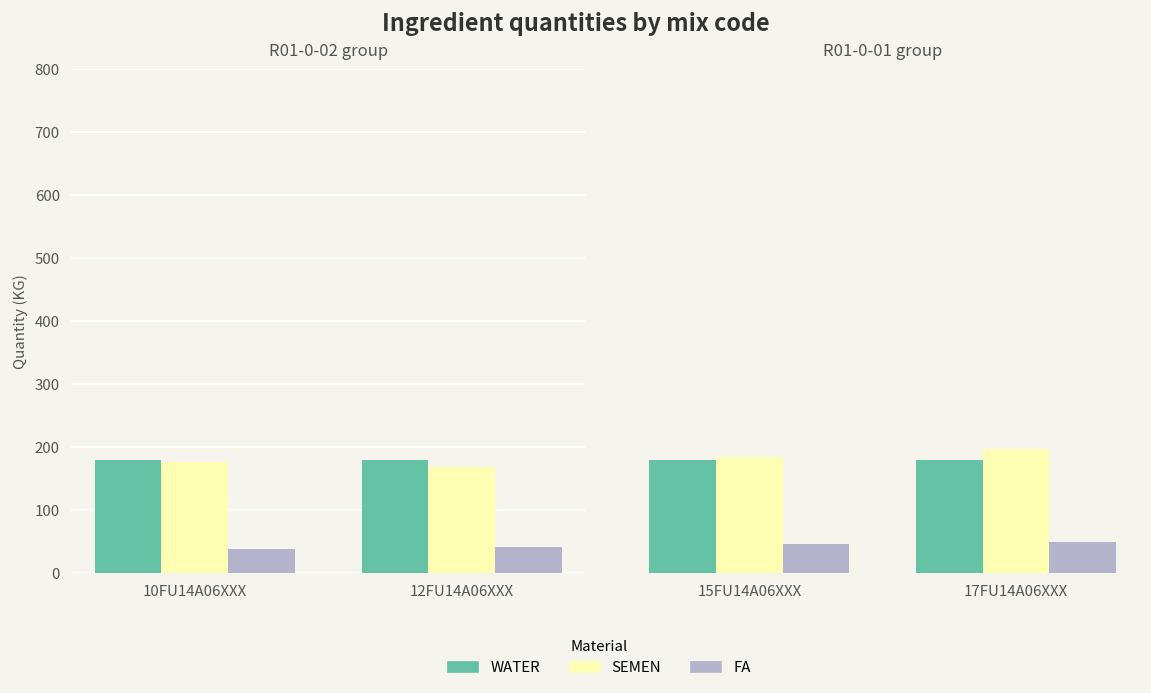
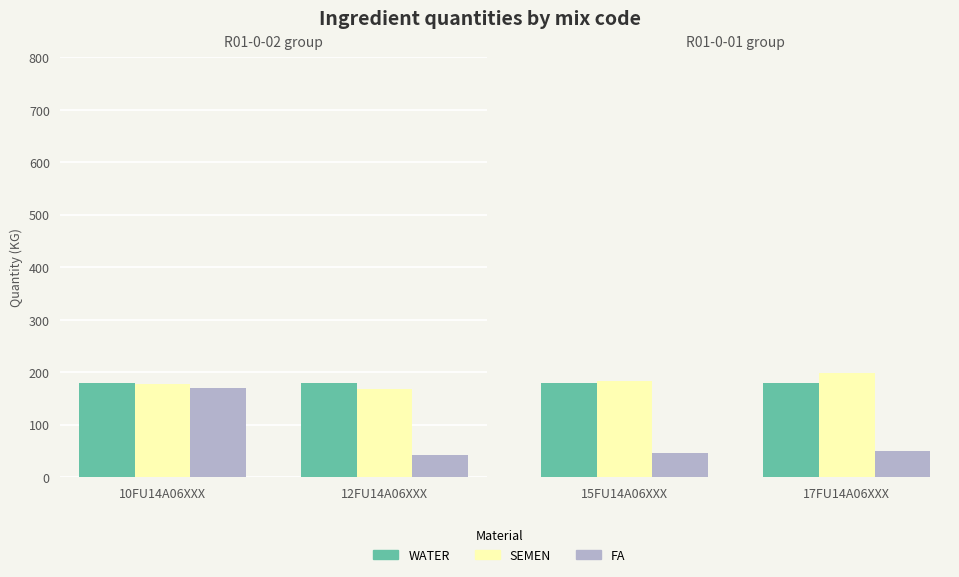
  {
    "R01-0-02 group": {
      "WATER": {
        "10FU14A06XXX": 180,
        "12FU14A06XXX": 180
      },
      "SEMEN": {
        "10FU14A06XXX": 180,
        "12FU14A06XXX": 170
      },
      "FA": {
-       "10FU14A06XXX": 40,
+       "10FU14A06XXX": 170,
        "12FU14A06XXX": 40
      }
    }
  }
